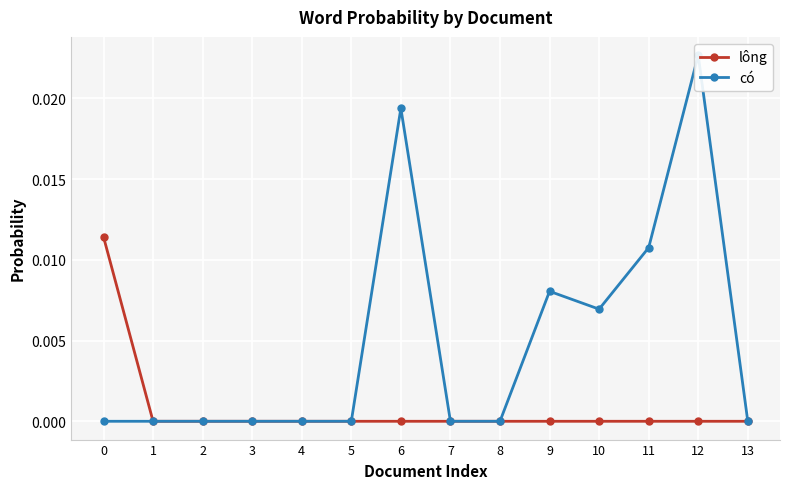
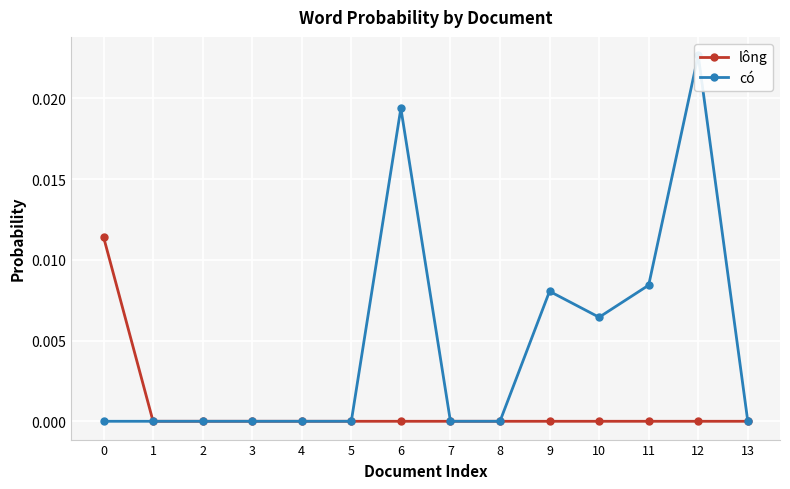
  {
    "lông": {
      "0": 0.0114,
      "6": 0.0000,
      "9": 0.0000,
      "10": 0.0000,
      "11": 0.0000,
      "12": 0.0000
    },
    "có": {
      "0": 0.0000,
      "6": 0.0194,
      "9": 0.0080,
-     "10": 0.0069,
-     "11": 0.0108
+     "10": 0.0064,
+     "11": 0.0084
    }
  }
